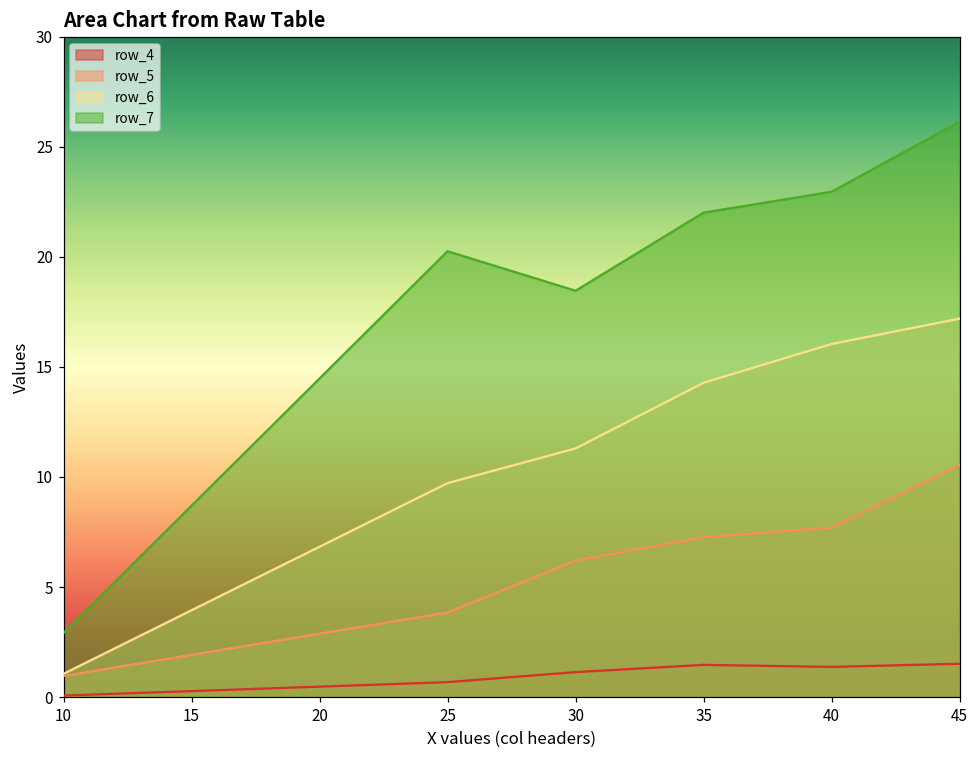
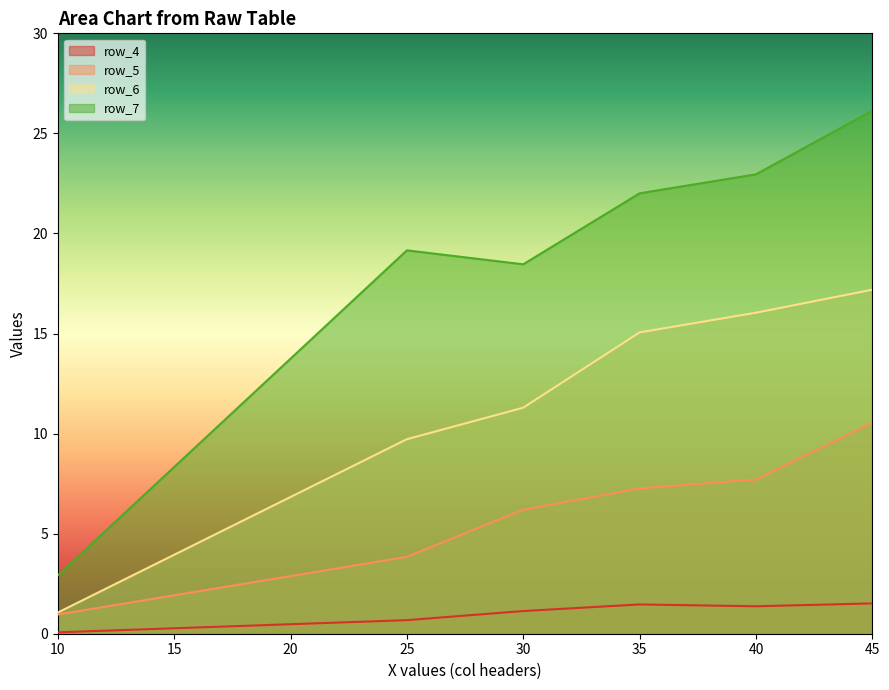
  {
    "row_4": {
      "10": 0.1,
      "25": 0.7,
      "30": 1.1,
      "35": 1.5,
      "40": 1.4,
      "45": 1.5
    },
    "row_5": {
      "25": 3.8,
      "30": 6.2,
      "35": 7.3,
      "40": 7.7,
      "45": 10.5
    },
    "row_6": {
      "25": 9.7,
      "30": 11.3,
-     "35": 14.3,
+     "35": 15.1,
      "40": 16.0,
      "45": 17.2
    },
    "row_7": {
      "10": 2.9,
-     "25": 20.3,
+     "25": 19.2,
      "30": 18.5,
      "35": 22.0,
      "40": 23.0,
      "45": 26.1
    }
  }
